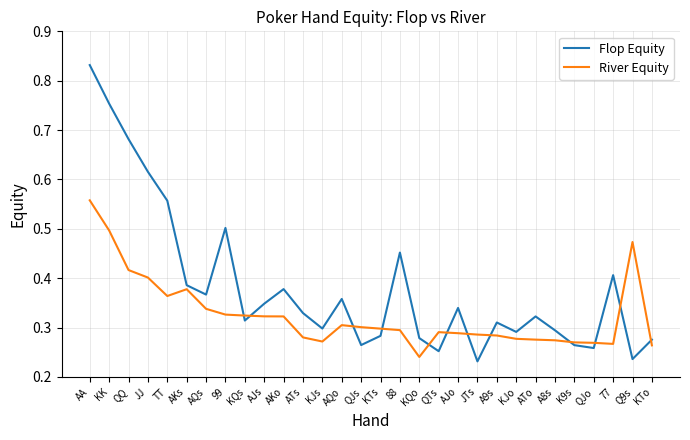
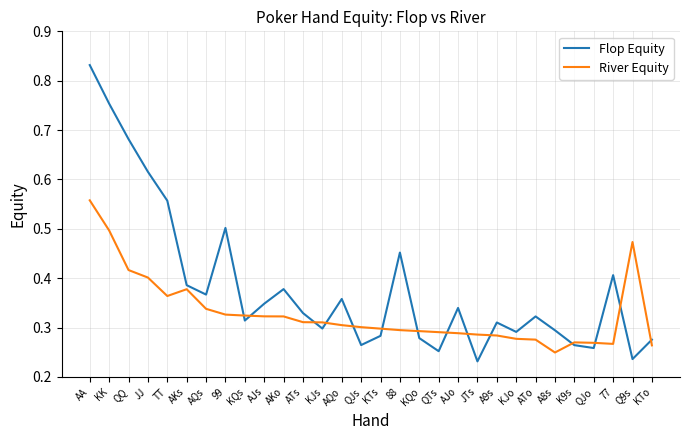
  {
    "Flop Equity": {
      "AA": 0.83,
      "KK": 0.75,
      "QQ": 0.68,
      "JJ": 0.62,
      "TT": 0.56,
      "AKs": 0.39,
      "AQs": 0.37,
      "99": 0.50,
      "KQs": 0.31,
      "AJs": 0.35,
      "AKo": 0.38,
      "ATs": 0.33,
      "KJs": 0.30,
      "AQo": 0.36,
      "QJs": 0.26,
      "KTs": 0.28,
      "88": 0.45,
      "KQo": 0.28,
      "QTs": 0.25,
      "AJo": 0.34,
      "JTs": 0.23,
      "A9s": 0.31,
      "KJo": 0.29,
      "ATo": 0.32,
      "A8s": 0.29,
      "K9s": 0.26,
      "QJo": 0.26,
      "77": 0.41,
      "Q9s": 0.24,
      "KTo": 0.28
    },
    "River Equity": {
      "AA": 0.56,
      "KK": 0.50,
      "QQ": 0.42,
      "JJ": 0.40,
      "TT": 0.36,
      "AKs": 0.38,
      "AQs": 0.34,
      "99": 0.33,
      "KQs": 0.32,
      "AJs": 0.32,
      "AKo": 0.32,
-     "ATs": 0.28,
-     "KJs": 0.27,
+     "ATs": 0.31,
+     "KJs": 0.31,
      "AQo": 0.30,
      "QJs": 0.30,
      "KTs": 0.30,
      "88": 0.29,
-     "KQo": 0.24,
+     "KQo": 0.29,
      "QTs": 0.29,
      "AJo": 0.29,
      "JTs": 0.29,
      "A9s": 0.28,
      "KJo": 0.28,
      "ATo": 0.28,
-     "A8s": 0.27,
+     "A8s": 0.25,
      "K9s": 0.27,
      "QJo": 0.27,
      "77": 0.27,
      "Q9s": 0.47,
      "KTo": 0.26
    }
  }
